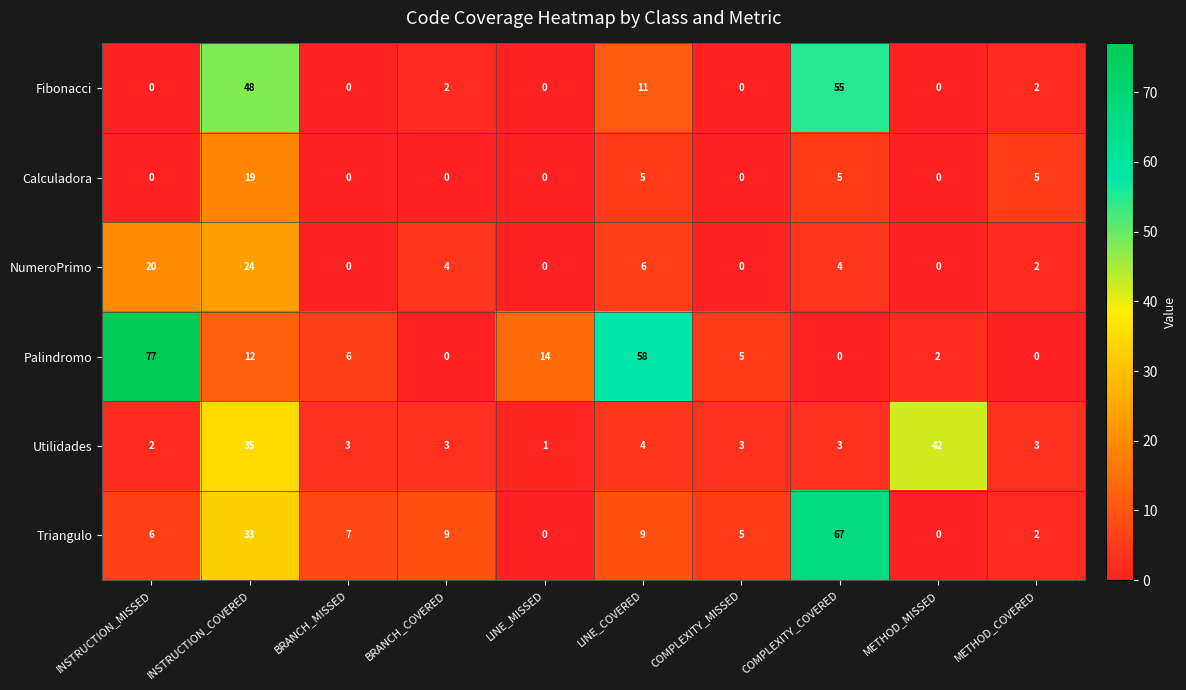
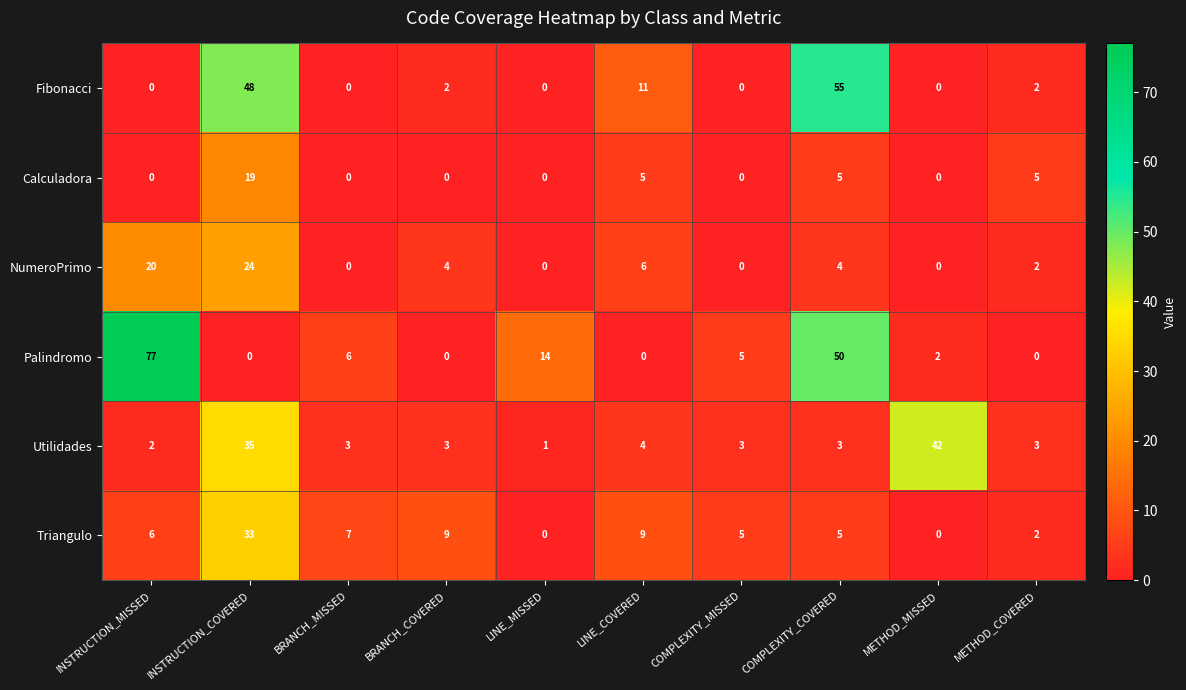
  {
    "Fibonacci": {
      "INSTRUCTION_MISSED": 0,
      "INSTRUCTION_COVERED": 48,
      "BRANCH_MISSED": 0,
      "BRANCH_COVERED": 2,
      "LINE_MISSED": 0,
      "LINE_COVERED": 11,
      "COMPLEXITY_MISSED": 0,
      "COMPLEXITY_COVERED": 55,
      "METHOD_MISSED": 0,
      "METHOD_COVERED": 2
    },
    "Calculadora": {
      "INSTRUCTION_MISSED": 0,
      "INSTRUCTION_COVERED": 19,
      "BRANCH_MISSED": 0,
      "BRANCH_COVERED": 0,
      "LINE_MISSED": 0,
      "LINE_COVERED": 5,
      "COMPLEXITY_MISSED": 0,
      "COMPLEXITY_COVERED": 5,
      "METHOD_MISSED": 0,
      "METHOD_COVERED": 5
    },
    "NumeroPrimo": {
      "INSTRUCTION_MISSED": 20,
      "INSTRUCTION_COVERED": 24,
      "BRANCH_MISSED": 0,
      "BRANCH_COVERED": 4,
      "LINE_MISSED": 0,
      "LINE_COVERED": 6,
      "COMPLEXITY_MISSED": 0,
      "COMPLEXITY_COVERED": 4,
      "METHOD_MISSED": 0,
      "METHOD_COVERED": 2
    },
    "Palindromo": {
      "INSTRUCTION_MISSED": 77,
-     "INSTRUCTION_COVERED": 12,
+     "INSTRUCTION_COVERED": 0,
      "BRANCH_MISSED": 6,
      "BRANCH_COVERED": 0,
      "LINE_MISSED": 14,
-     "LINE_COVERED": 58,
+     "LINE_COVERED": 0,
      "COMPLEXITY_MISSED": 5,
-     "COMPLEXITY_COVERED": 0,
+     "COMPLEXITY_COVERED": 50,
      "METHOD_MISSED": 2,
      "METHOD_COVERED": 0
    },
    "Utilidades": {
      "INSTRUCTION_MISSED": 2,
      "INSTRUCTION_COVERED": 35,
      "BRANCH_MISSED": 3,
      "BRANCH_COVERED": 3,
      "LINE_MISSED": 1,
      "LINE_COVERED": 4,
      "COMPLEXITY_MISSED": 3,
      "COMPLEXITY_COVERED": 3,
      "METHOD_MISSED": 42,
      "METHOD_COVERED": 3
    },
    "Triangulo": {
      "INSTRUCTION_MISSED": 6,
      "INSTRUCTION_COVERED": 33,
      "BRANCH_MISSED": 7,
      "BRANCH_COVERED": 9,
      "LINE_MISSED": 0,
      "LINE_COVERED": 9,
      "COMPLEXITY_MISSED": 5,
-     "COMPLEXITY_COVERED": 67,
+     "COMPLEXITY_COVERED": 5,
      "METHOD_MISSED": 0,
      "METHOD_COVERED": 2
    }
  }
